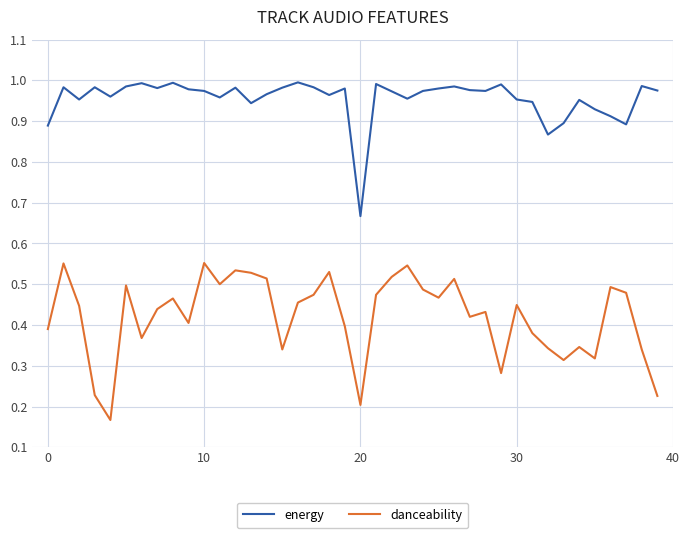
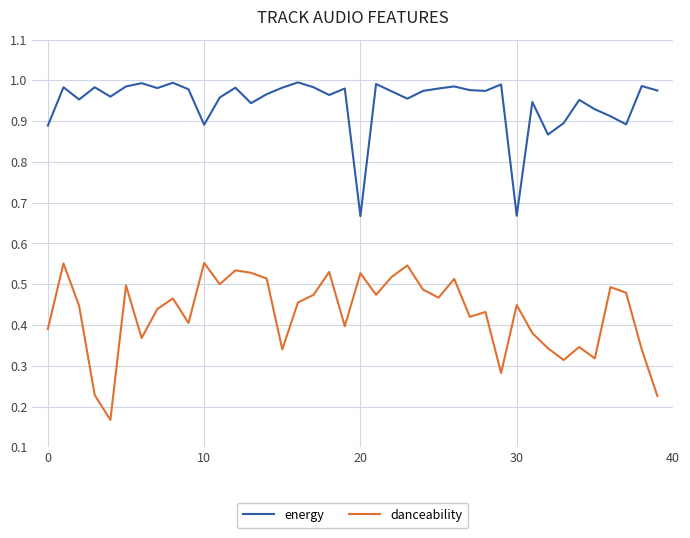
  {
    "energy": {
      "0": 0.89,
-     "10": 0.97,
+     "10": 0.89,
      "20": 0.67,
-     "30": 0.95
+     "30": 0.67
    },
    "danceability": {
      "0": 0.39,
      "10": 0.55,
-     "20": 0.20,
+     "20": 0.53,
      "30": 0.45
    }
  }
